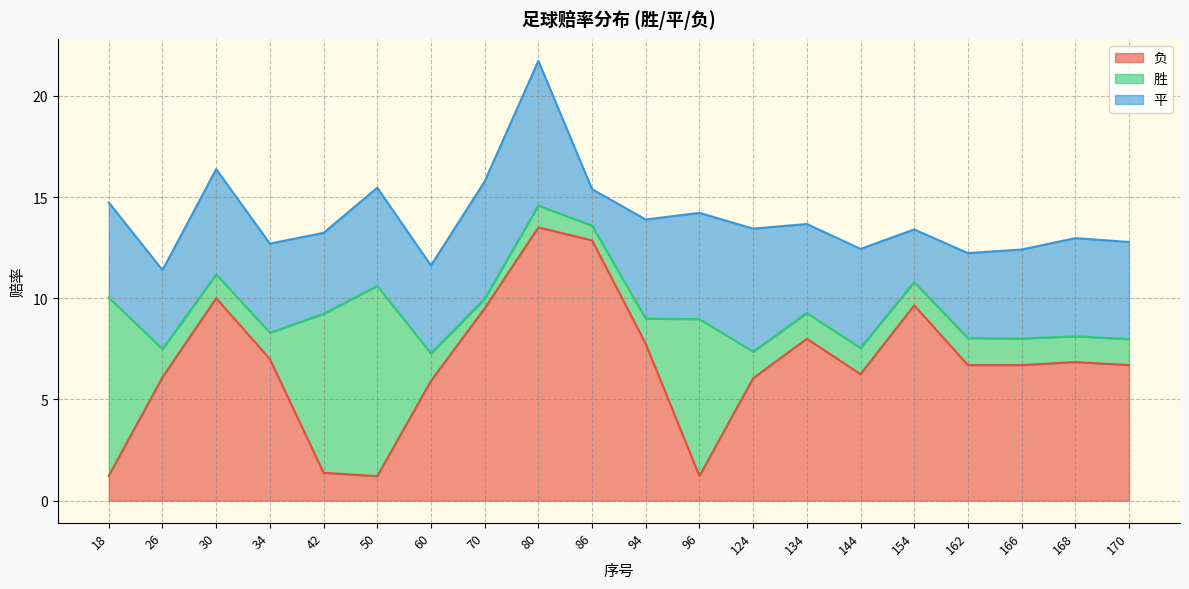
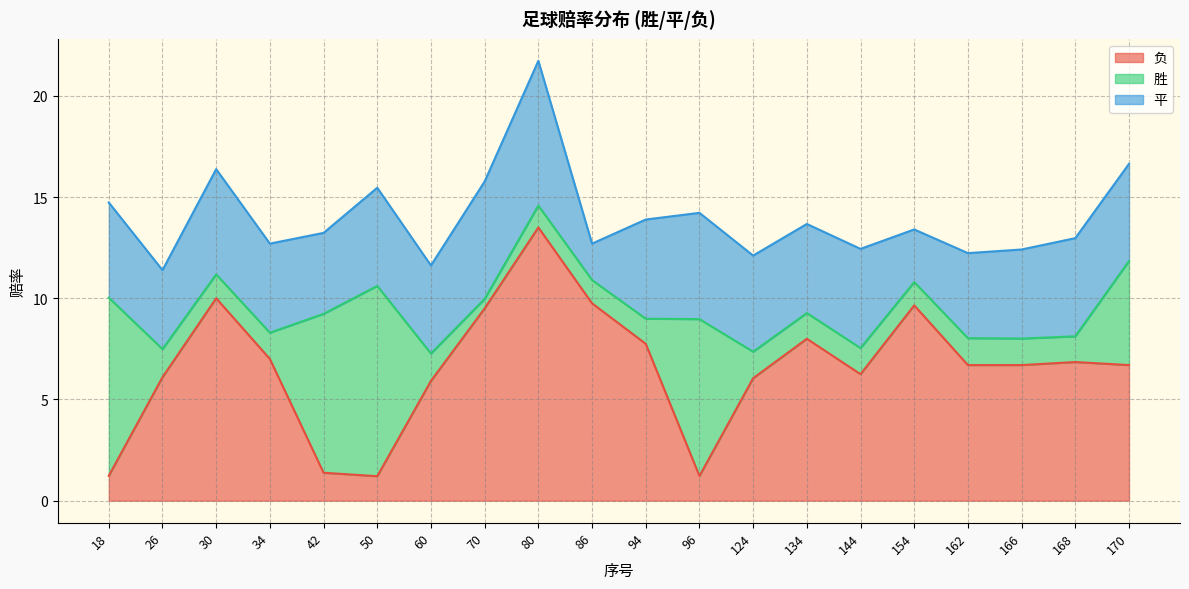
  {
    "负": {
      "18": 1.2,
      "26": 6.1,
      "30": 10.0,
      "34": 7.0,
      "42": 1.4,
      "50": 1.2,
      "60": 5.9,
      "70": 9.5,
      "80": 13.5,
-     "86": 12.9,
+     "86": 9.8,
      "94": 7.8,
      "96": 1.2,
      "124": 6.1,
      "134": 8.0,
      "144": 6.3,
      "154": 9.7,
      "162": 6.7,
      "166": 6.7,
      "168": 6.9,
      "170": 6.7
    },
    "胜": {
      "18": 8.8,
      "26": 1.4,
      "30": 1.2,
      "34": 1.3,
      "42": 7.9,
      "50": 9.4,
      "60": 1.3,
      "70": 0.5,
      "80": 1.1,
-     "86": 0.7,
+     "86": 1.2,
      "94": 1.2,
      "96": 7.8,
      "124": 1.3,
      "134": 1.3,
      "144": 1.3,
      "154": 1.2,
      "162": 1.3,
      "166": 1.3,
      "168": 1.3,
-     "170": 1.3
+     "170": 5.1
    },
    "平": {
      "18": 4.7,
      "26": 3.9,
      "30": 5.2,
      "34": 4.4,
      "42": 4.0,
      "50": 4.9,
      "60": 4.4,
      "70": 5.8,
      "80": 7.2,
      "86": 1.8,
      "94": 4.9,
      "96": 5.3,
-     "124": 6.1,
+     "124": 4.8,
      "134": 4.4,
      "144": 4.9,
      "154": 2.6,
      "162": 4.2,
      "166": 4.4,
      "168": 4.9,
      "170": 4.8
    }
  }
